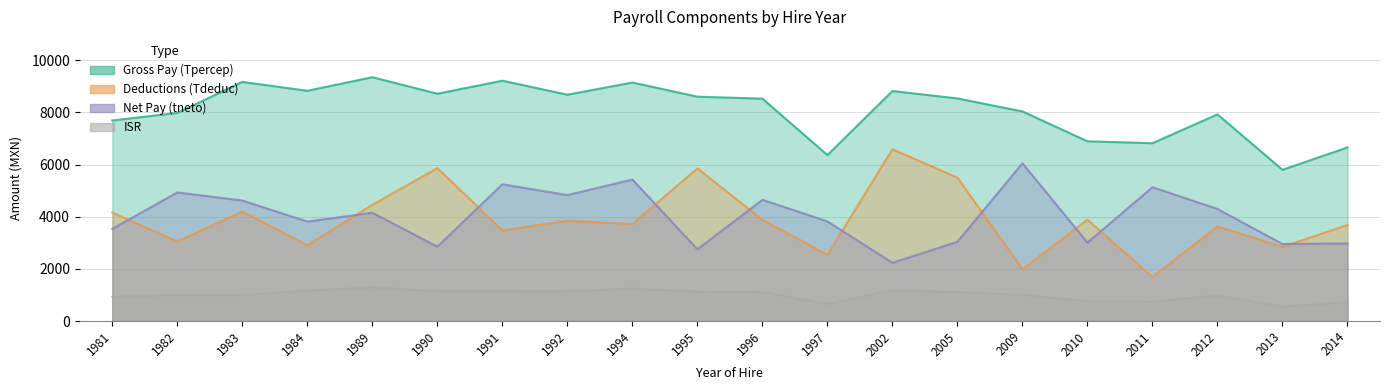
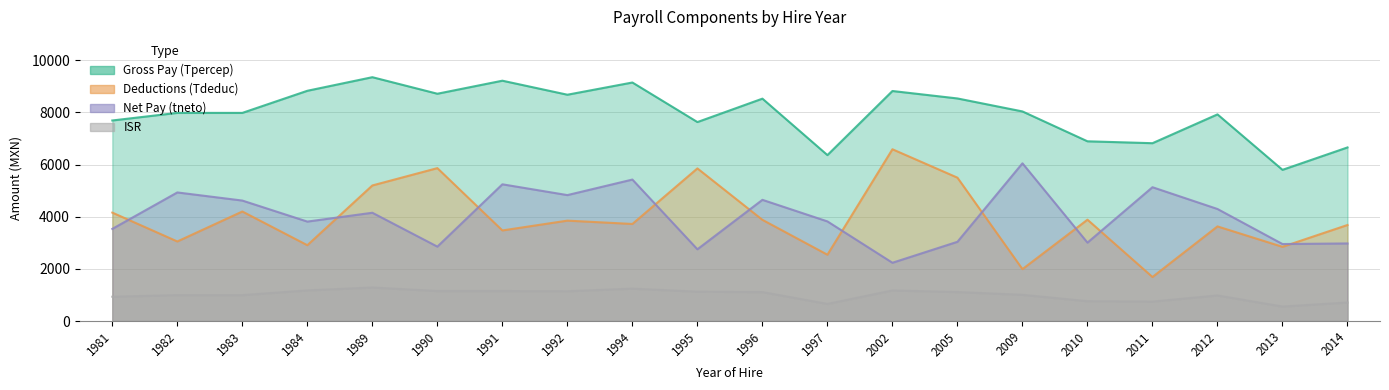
  {
    "Gross Pay (Tpercep)": {
      "1981": 7700,
      "1982": 8000,
-     "1983": 9200,
+     "1983": 8000,
      "1984": 8800,
      "1989": 9300,
      "1990": 8700,
      "1991": 9200,
      "1992": 8700,
      "1994": 9100,
-     "1995": 8600,
+     "1995": 7600,
      "1996": 8500,
      "1997": 6400,
      "2002": 8800,
      "2005": 8500,
      "2009": 8000,
      "2010": 6900,
      "2011": 6800,
      "2012": 7900,
      "2013": 5800,
      "2014": 6700
    },
    "Deductions (Tdeduc)": {
      "1981": 4200,
      "1982": 3100,
      "1983": 4200,
      "1984": 2900,
-     "1989": 4500,
+     "1989": 5200,
      "1990": 5900,
      "1991": 3500,
      "1992": 3800,
      "1994": 3700,
      "1995": 5900,
      "1996": 3900,
      "1997": 2500,
      "2002": 6600,
      "2005": 5500,
      "2009": 2000,
      "2010": 3900,
      "2011": 1700,
      "2012": 3600,
      "2013": 2800,
      "2014": 3700
    }
  }
